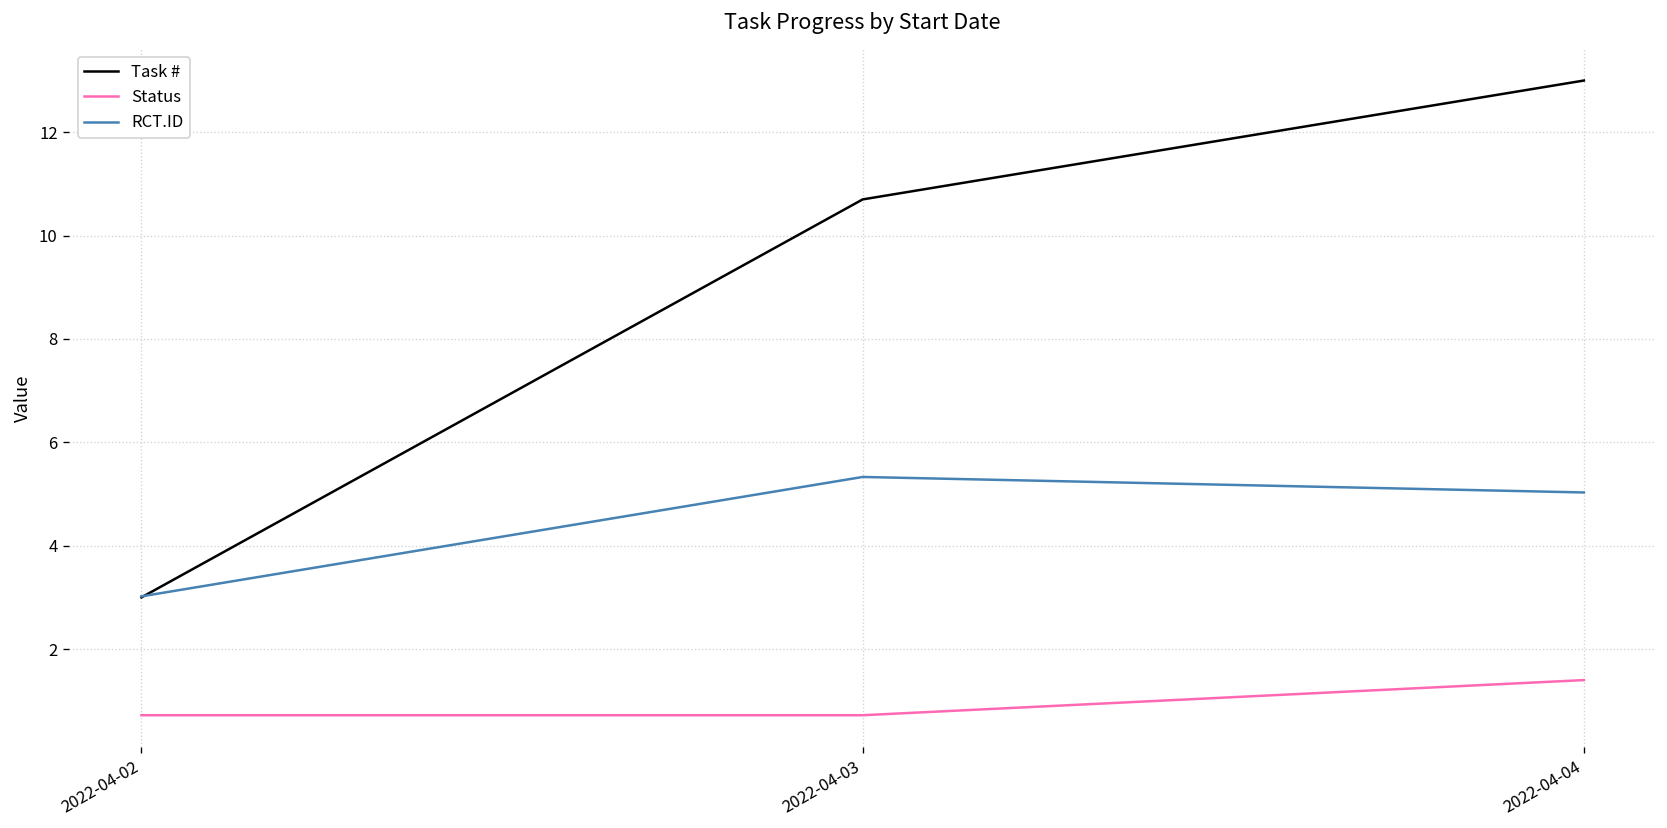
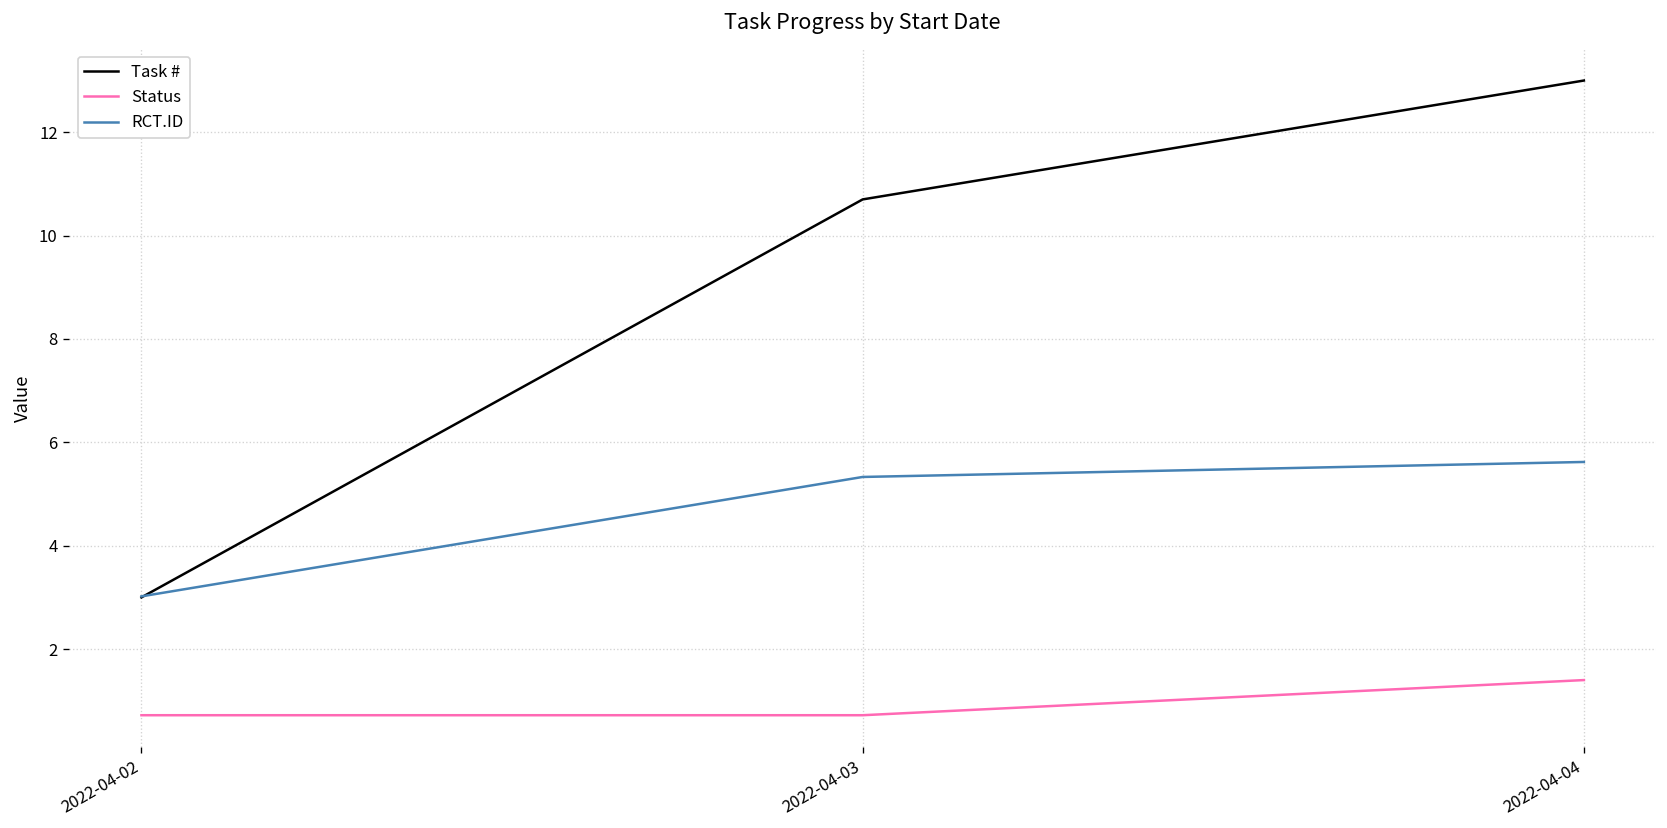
  {
    "Task #": {
      "2022-04-03": 10.7,
      "2022-04-04": 13.0
    },
    "Status": {
      "2022-04-02": 0.7,
      "2022-04-03": 0.7,
      "2022-04-04": 1.4
    },
    "RCT.ID": {
      "2022-04-03": 5.3,
-     "2022-04-04": 5.0
+     "2022-04-04": 5.6
    }
  }
